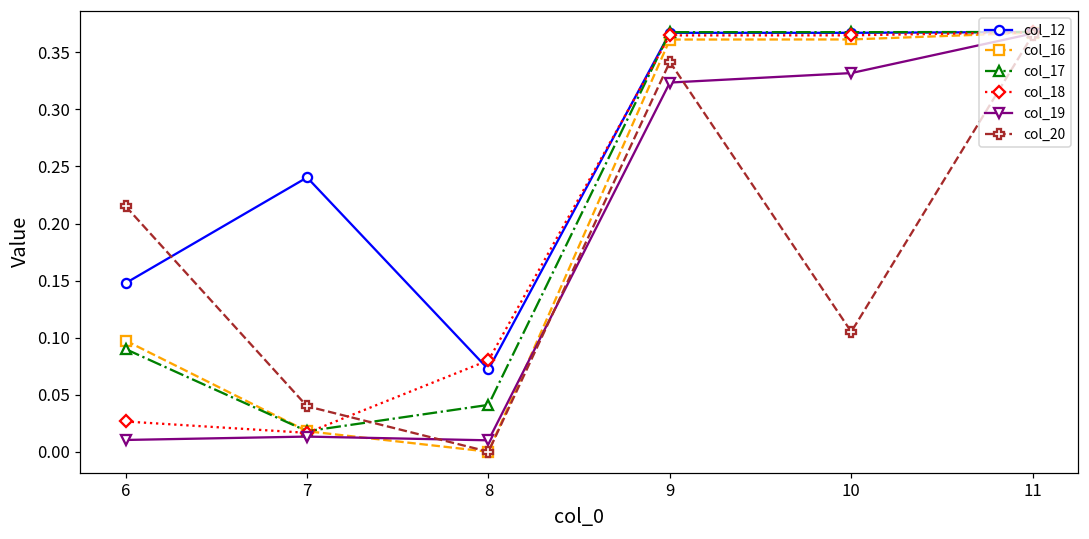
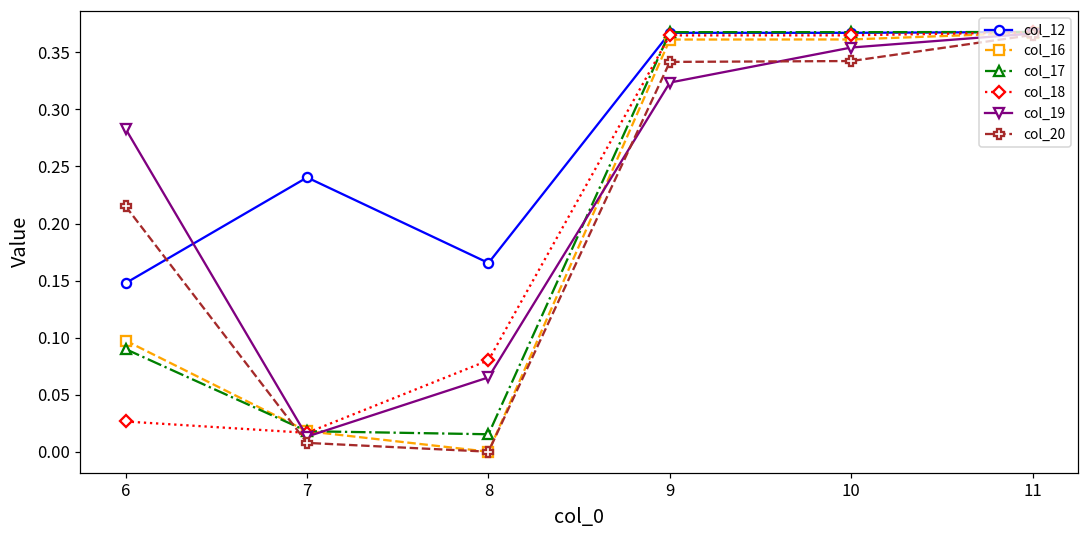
  {
    "col_12": {
      "6": 0.148,
      "7": 0.240,
-     "8": 0.072
+     "8": 0.165
    },
    "col_16": {
      "6": 0.097,
      "9": 0.361,
      "10": 0.361
    },
    "col_17": {
      "6": 0.090,
-     "8": 0.041
+     "8": 0.015
    },
    "col_18": {
      "6": 0.026,
      "8": 0.080
    },
    "col_19": {
-     "6": 0.010,
+     "6": 0.283,
      "7": 0.013,
-     "8": 0.010,
+     "8": 0.065,
      "9": 0.324,
-     "10": 0.332
+     "10": 0.354
    },
    "col_20": {
      "6": 0.215,
-     "7": 0.040,
+     "7": 0.008,
      "9": 0.342,
-     "10": 0.105
+     "10": 0.342
    }
  }
